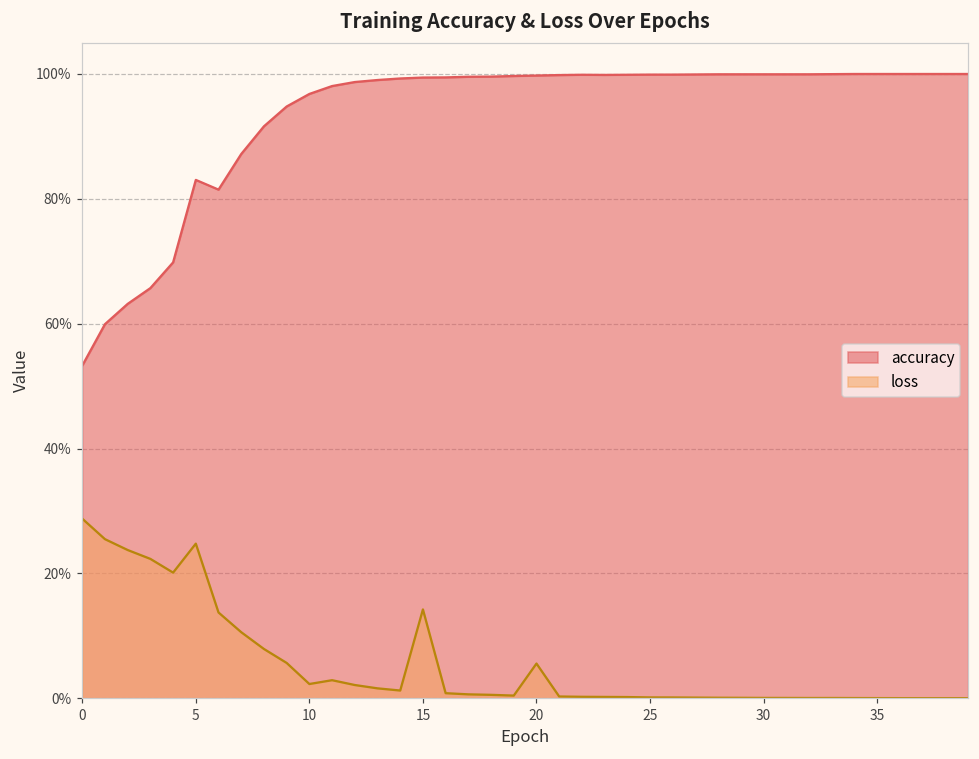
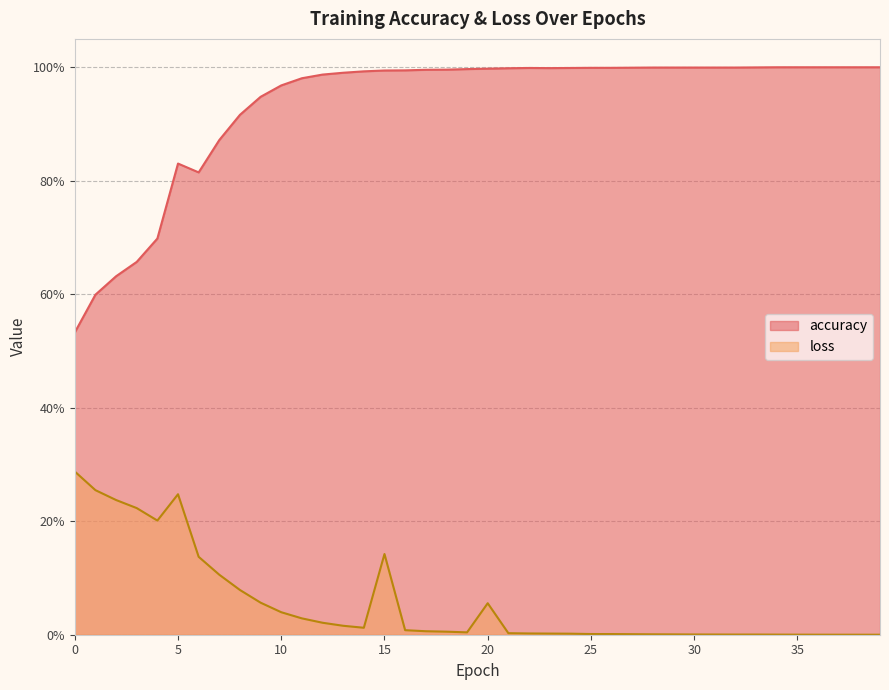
  {
    "accuracy": {
      "0": "53%",
      "5": "83%",
      "10": "97%",
      "15": "99%",
      "20": "100%",
      "25": "100%",
      "30": "100%",
      "35": "100%"
    },
    "loss": {
      "0": "29%",
      "5": "25%",
-     "10": "2%",
+     "10": "4%",
      "15": "14%",
      "20": "6%",
      "25": "0%",
      "30": "0%",
      "35": "0%"
    }
  }
